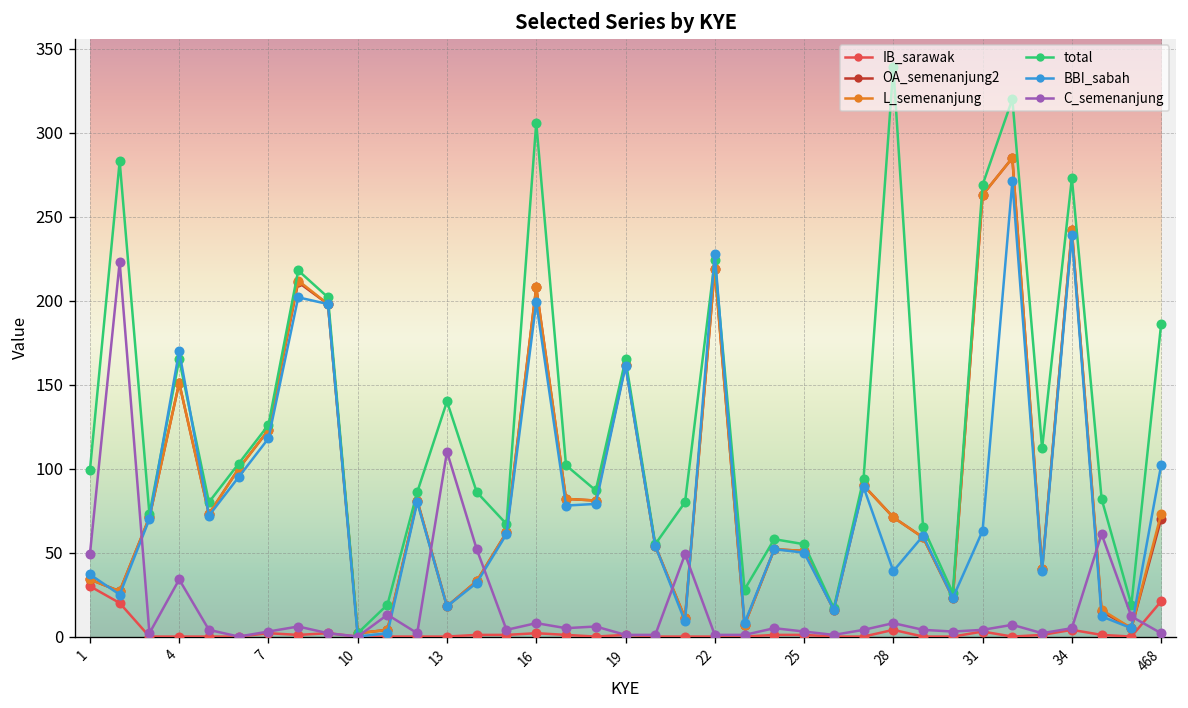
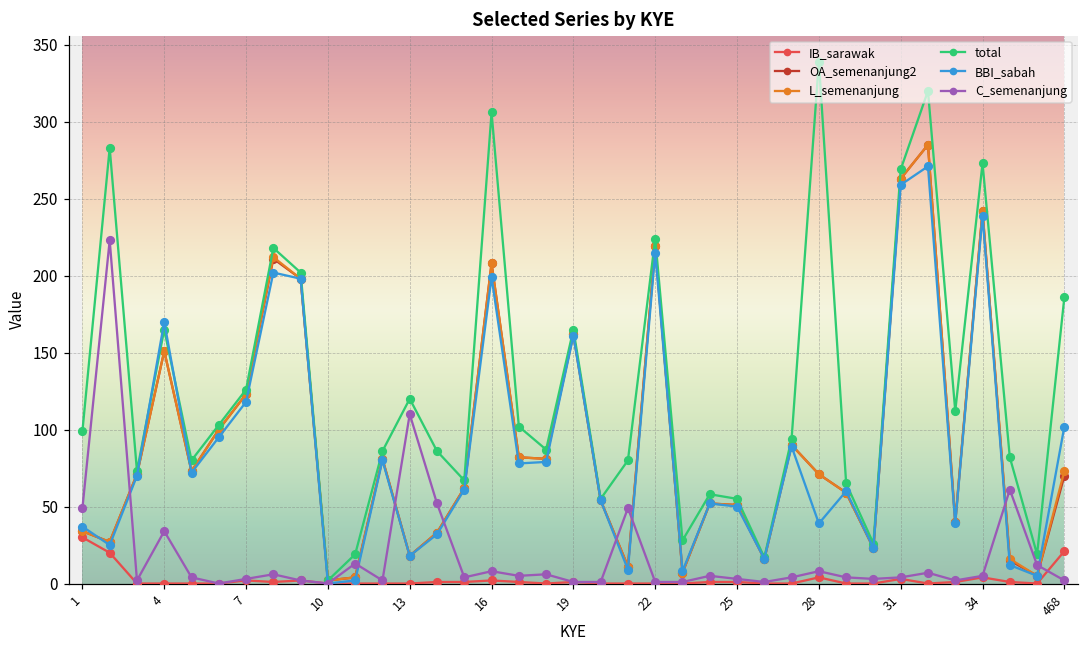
  {
    "L_semenanjung": {
      "468": 73
    },
    "total": {
      "1": 99,
      "4": 165,
      "7": 126,
-     "13": 140,
+     "13": 120,
      "16": 306,
      "19": 165,
      "22": 224,
      "25": 55,
      "31": 269,
      "34": 273,
      "468": 186
    },
    "BBI_sabah": {
      "1": 37,
      "4": 170,
      "7": 118,
      "16": 199,
-     "22": 228,
+     "22": 215,
      "28": 39,
-     "31": 63,
+     "31": 259,
      "34": 239,
      "468": 102
    },
    "C_semenanjung": {
      "1": 49,
      "4": 34,
      "13": 110,
      "16": 8,
      "25": 3,
      "28": 8,
      "468": 2
    }
  }
